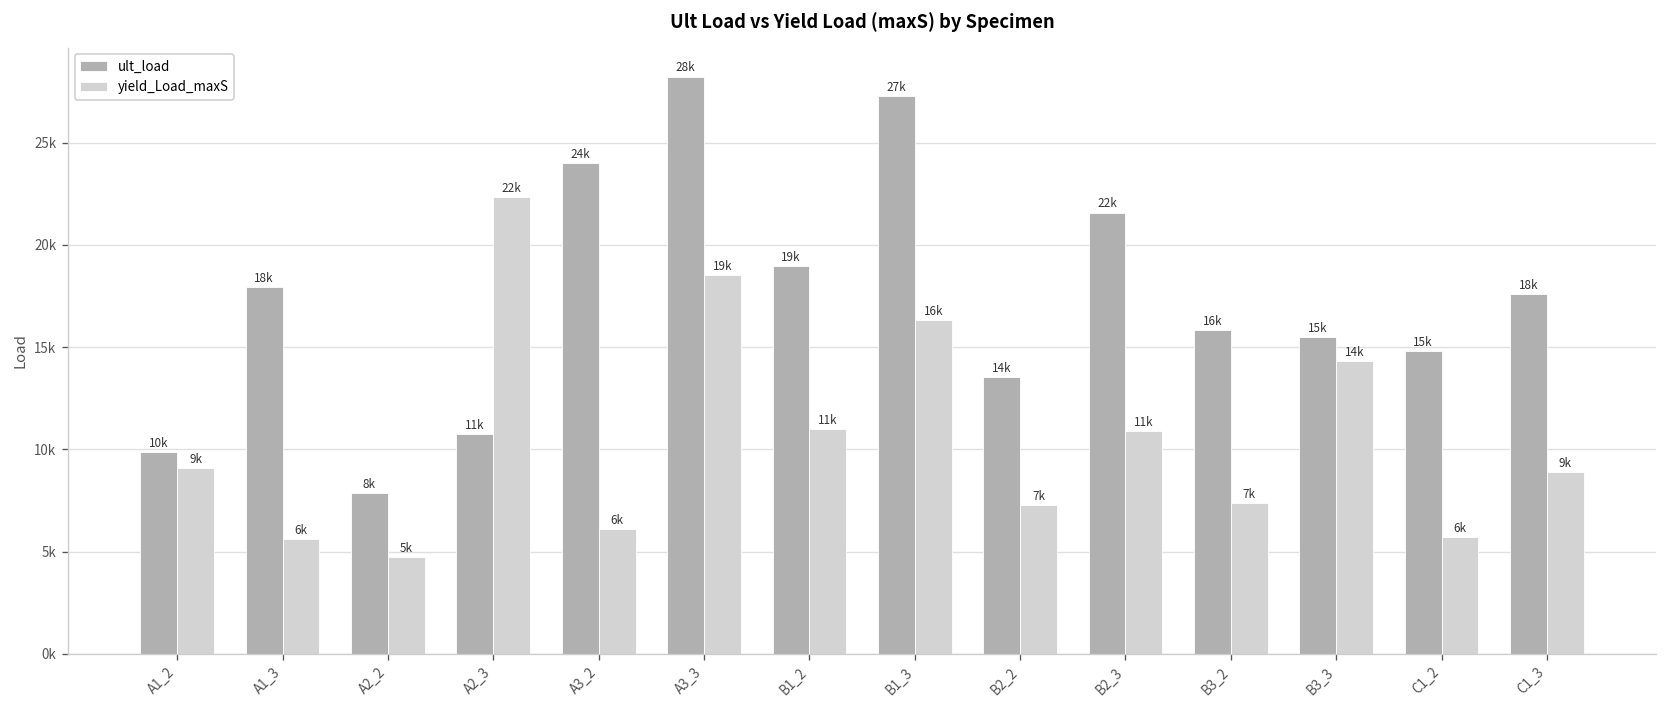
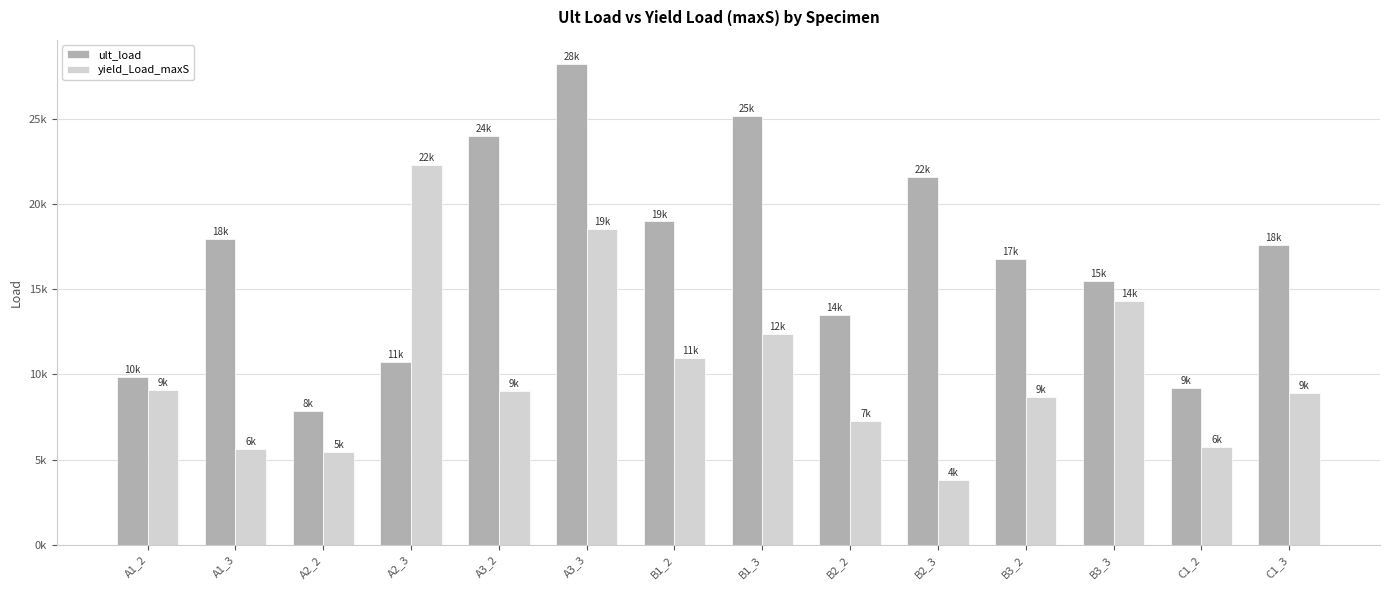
  {
    "ult_load": {
      "A1_2": "10k",
      "A1_3": "18k",
      "A2_2": "8k",
      "A2_3": "11k",
      "A3_2": "24k",
      "A3_3": "28k",
      "B1_2": "19k",
-     "B1_3": "27k",
+     "B1_3": "25k",
      "B2_2": "14k",
      "B2_3": "22k",
-     "B3_2": "16k",
+     "B3_2": "17k",
      "B3_3": "15k",
-     "C1_2": "15k",
+     "C1_2": "9k",
      "C1_3": "18k"
    },
    "yield_Load_maxS": {
      "A1_2": "9k",
      "A1_3": "6k",
-     "A2_2": "4800",
+     "A2_2": "5500",
      "A2_3": "22k",
-     "A3_2": "6k",
+     "A3_2": "9k",
      "A3_3": "19k",
      "B1_2": "11k",
-     "B1_3": "16k",
+     "B1_3": "12k",
      "B2_2": "7k",
-     "B2_3": "11k",
-     "B3_2": "7k",
+     "B2_3": "4k",
+     "B3_2": "9k",
      "B3_3": "14k",
      "C1_2": "6k",
      "C1_3": "9k"
    }
  }
